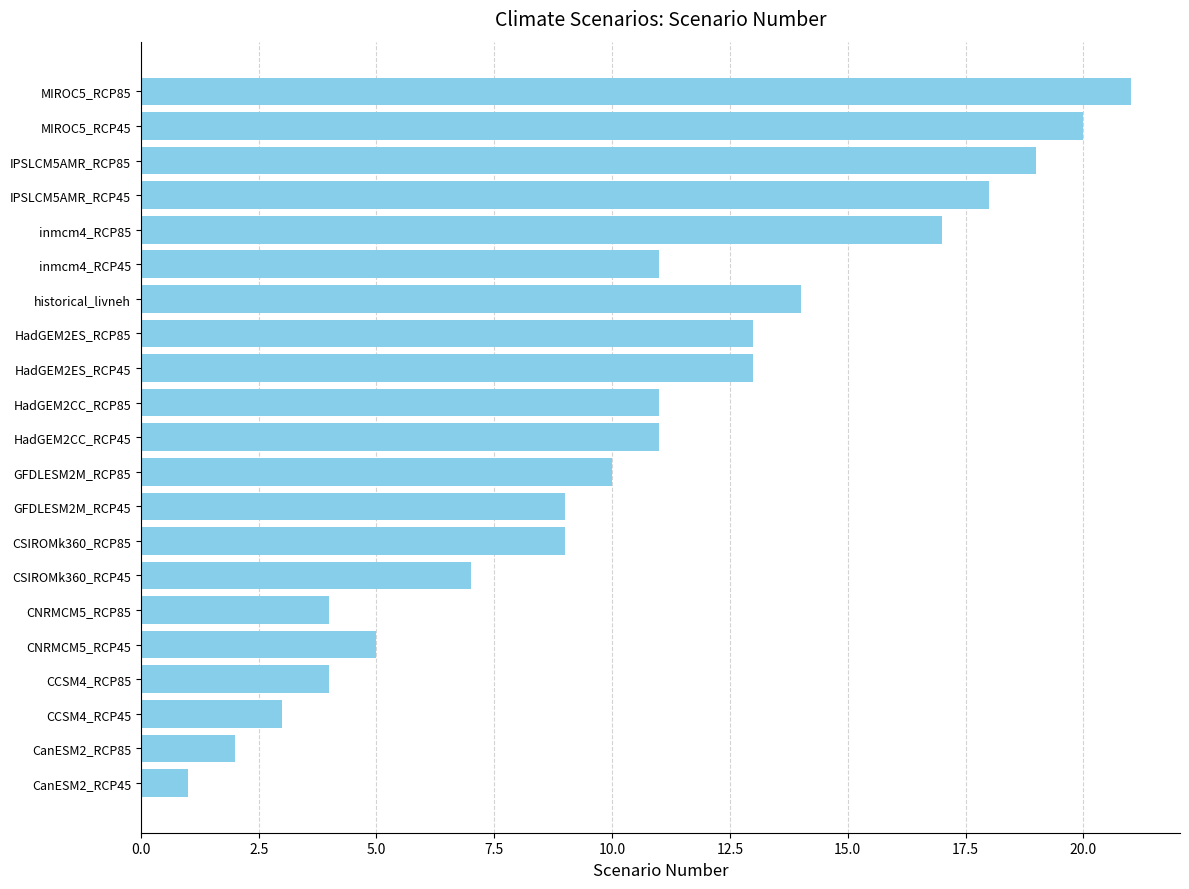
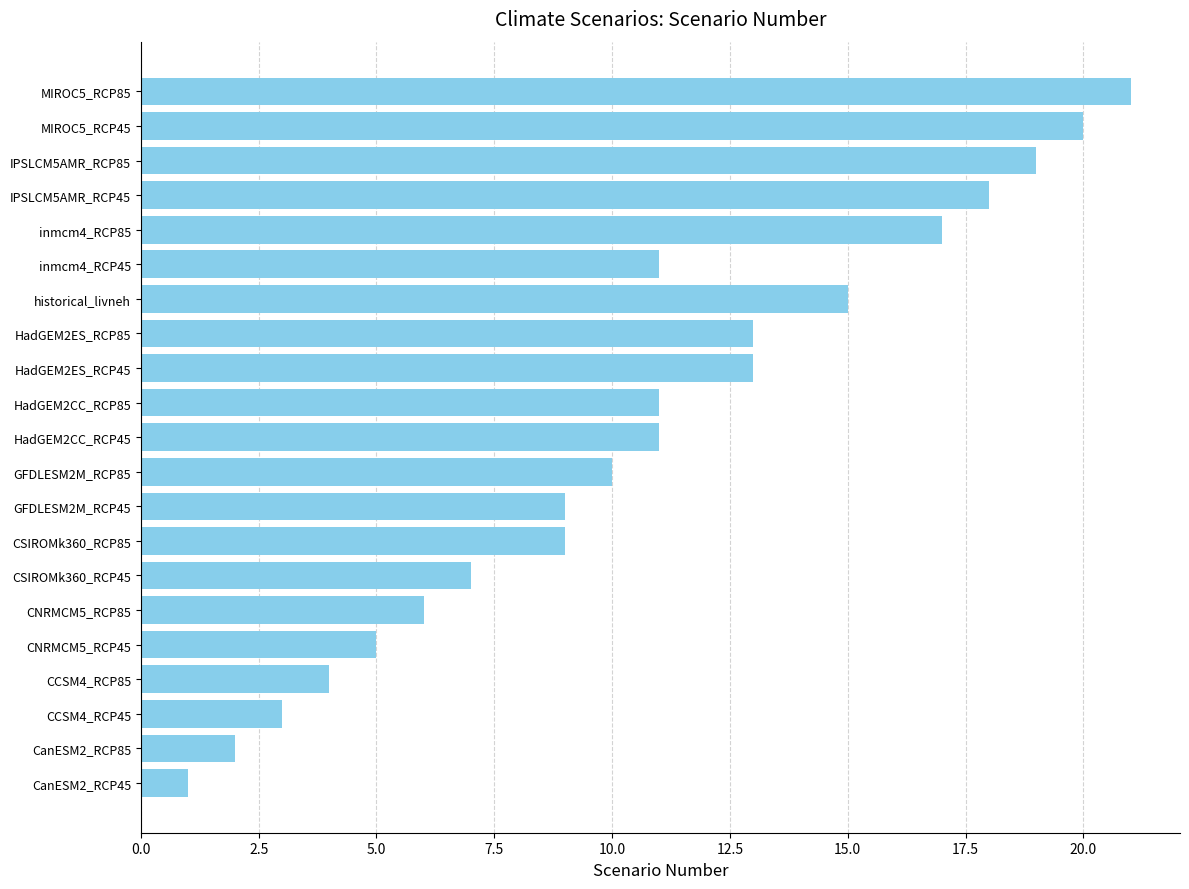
  {
    "MIROC5_RCP85": 21,
    "MIROC5_RCP45": 20,
    "IPSLCM5AMR_RCP85": 19,
    "IPSLCM5AMR_RCP45": 18,
    "inmcm4_RCP85": 17,
    "inmcm4_RCP45": 11,
-   "historical_livneh": 14,
+   "historical_livneh": 15,
    "HadGEM2ES_RCP85": 13,
    "HadGEM2ES_RCP45": 13,
    "HadGEM2CC_RCP85": 11,
    "HadGEM2CC_RCP45": 11,
    "GFDLESM2M_RCP85": 10,
    "GFDLESM2M_RCP45": 9,
    "CSIROMk360_RCP85": 9,
    "CSIROMk360_RCP45": 7,
-   "CNRMCM5_RCP85": 4,
+   "CNRMCM5_RCP85": 6,
    "CNRMCM5_RCP45": 5,
    "CCSM4_RCP85": 4,
    "CCSM4_RCP45": 3,
    "CanESM2_RCP85": 2,
    "CanESM2_RCP45": 1
  }
